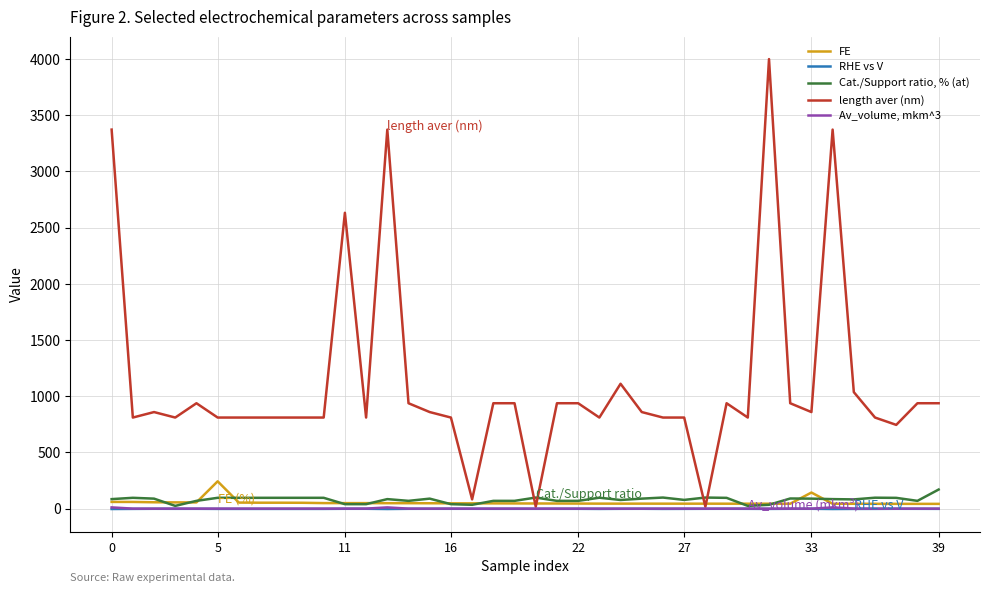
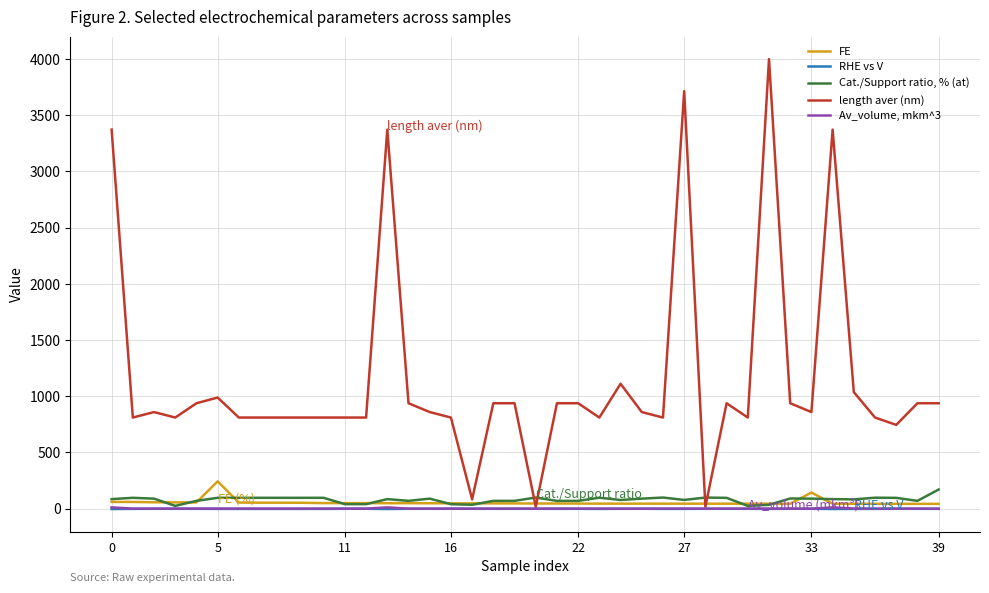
  {
    "FE": {
      "0": 60,
      "5": 240,
      "22": 50,
      "27": 40,
      "33": 140,
      "39": 40
    },
    "Cat./Support ratio, % (at)": {
      "0": 90,
      "5": 100,
      "22": 70,
      "27": 80,
      "33": 90,
      "39": 170
    },
    "length aver (nm)": {
      "0": 3370,
-     "5": 810,
-     "11": 2630,
+     "5": 990,
+     "11": 810,
      "16": 810,
      "22": 940,
-     "27": 810,
+     "27": 3710,
      "33": 860,
      "39": 940
    }
  }
